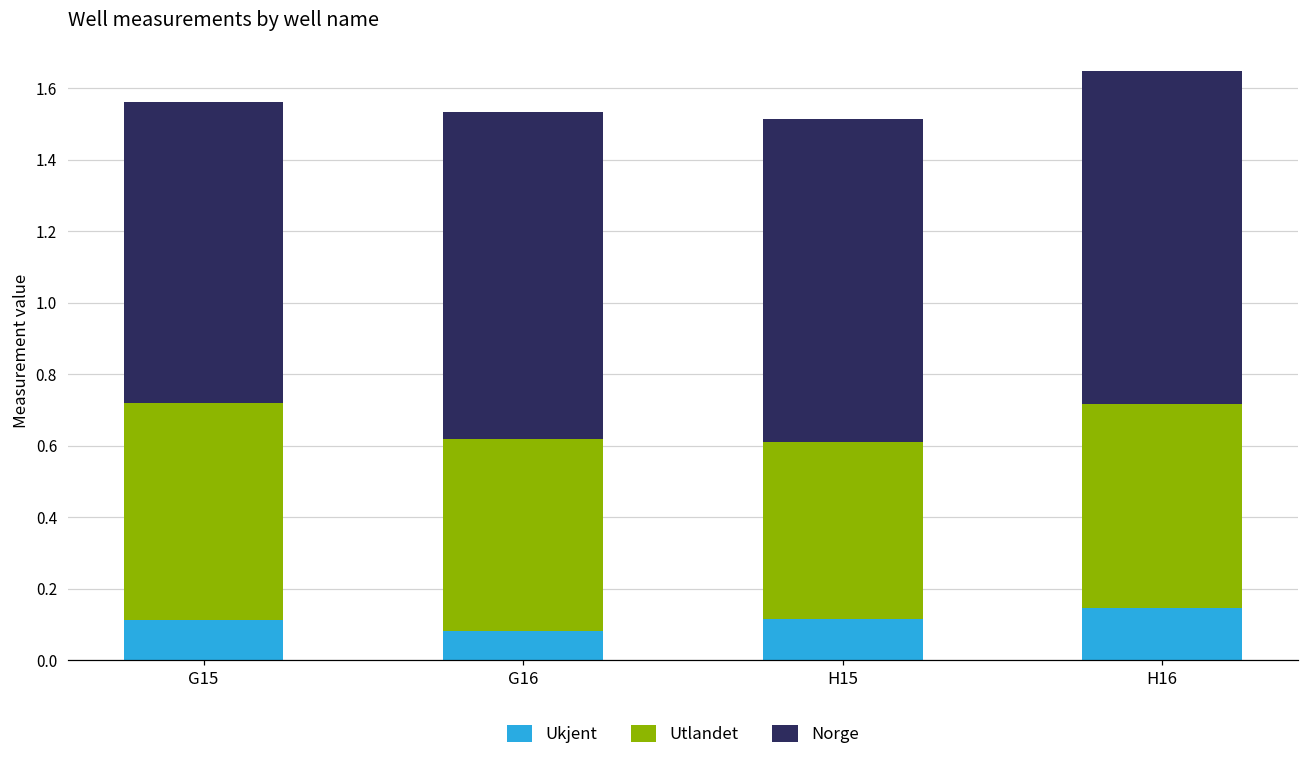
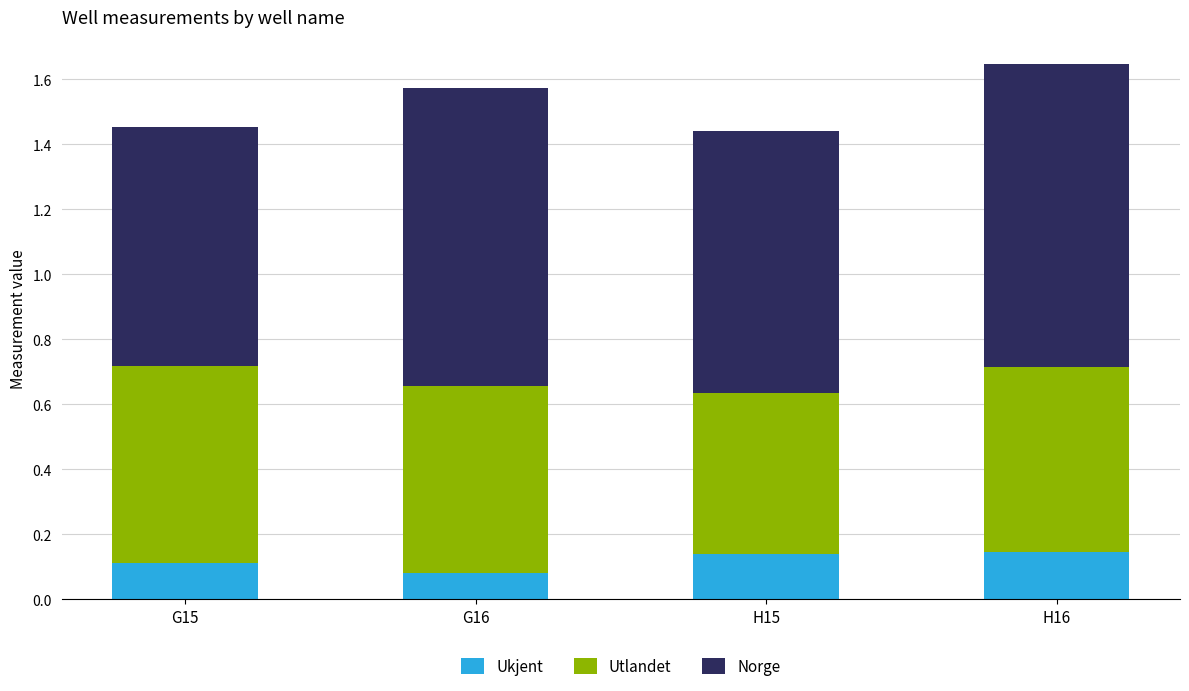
  {
    "Ukjent": {
      "G15": 0.11,
      "G16": 0.08,
-     "H15": 0.12,
+     "H15": 0.14,
      "H16": 0.15
    },
    "Utlandet": {
      "G15": 0.61,
-     "G16": 0.54,
+     "G16": 0.58,
      "H15": 0.50,
      "H16": 0.57
    },
    "Norge": {
-     "G15": 0.84,
+     "G15": 0.73,
      "G16": 0.92,
-     "H15": 0.90,
+     "H15": 0.80,
      "H16": 0.93
    }
  }
